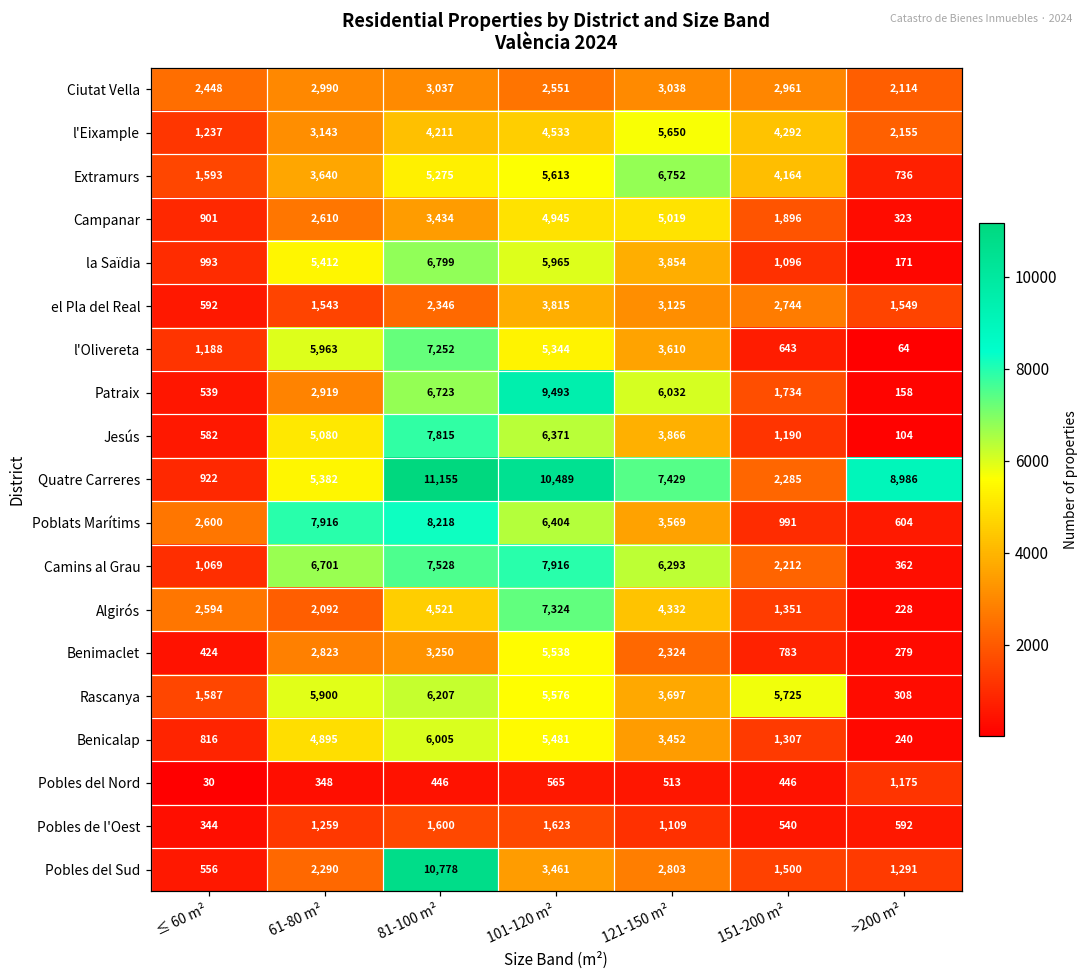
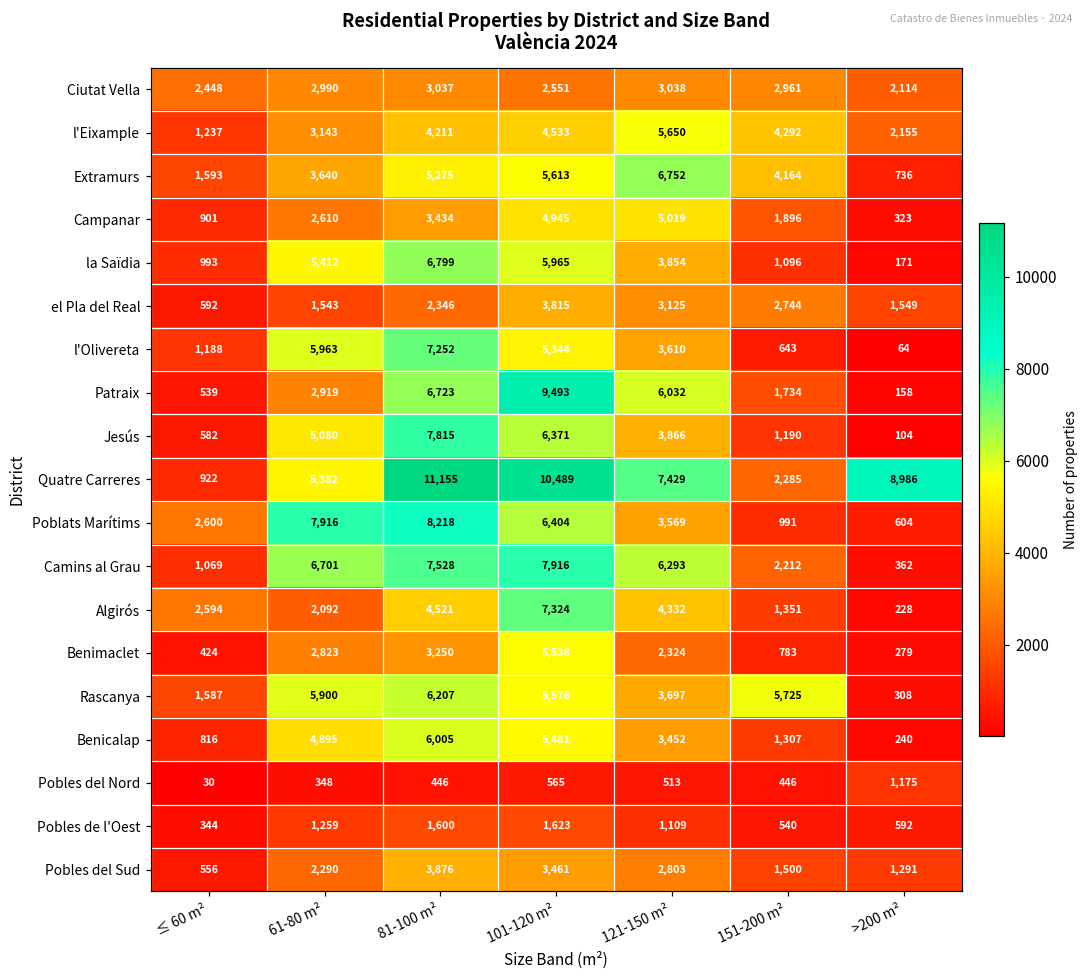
  {
    "Ciutat Vella": {
      "≤ 60 m²": "2,448",
      "61-80 m²": "2,990",
      "81-100 m²": "3,037",
      "101-120 m²": "2,551",
      "121-150 m²": "3,038",
      "151-200 m²": "2,961",
      ">200 m²": "2,114"
    },
    "l'Eixample": {
      "≤ 60 m²": "1,237",
      "61-80 m²": "3,143",
      "81-100 m²": "4,211",
      "101-120 m²": "4,533",
      "121-150 m²": "5,650",
      "151-200 m²": "4,292",
      ">200 m²": "2,155"
    },
    "Extramurs": {
      "≤ 60 m²": "1,593",
      "61-80 m²": "3,640",
      "81-100 m²": "5,275",
      "101-120 m²": "5,613",
      "121-150 m²": "6,752",
      "151-200 m²": "4,164",
      ">200 m²": "736"
    },
    "Campanar": {
      "≤ 60 m²": "901",
      "61-80 m²": "2,610",
      "81-100 m²": "3,434",
      "101-120 m²": "4,945",
      "121-150 m²": "5,019",
      "151-200 m²": "1,896",
      ">200 m²": "323"
    },
    "la Saïdia": {
      "≤ 60 m²": "993",
      "61-80 m²": "5,412",
      "81-100 m²": "6,799",
      "101-120 m²": "5,965",
      "121-150 m²": "3,854",
      "151-200 m²": "1,096",
      ">200 m²": "171"
    },
    "el Pla del Real": {
      "≤ 60 m²": "592",
      "61-80 m²": "1,543",
      "81-100 m²": "2,346",
      "101-120 m²": "3,815",
      "121-150 m²": "3,125",
      "151-200 m²": "2,744",
      ">200 m²": "1,549"
    },
    "l'Olivereta": {
      "≤ 60 m²": "1,188",
      "61-80 m²": "5,963",
      "81-100 m²": "7,252",
      "101-120 m²": "5,344",
      "121-150 m²": "3,610",
      "151-200 m²": "643",
      ">200 m²": "64"
    },
    "Patraix": {
      "≤ 60 m²": "539",
      "61-80 m²": "2,919",
      "81-100 m²": "6,723",
      "101-120 m²": "9,493",
      "121-150 m²": "6,032",
      "151-200 m²": "1,734",
      ">200 m²": "158"
    },
    "Jesús": {
      "≤ 60 m²": "582",
      "61-80 m²": "5,080",
      "81-100 m²": "7,815",
      "101-120 m²": "6,371",
      "121-150 m²": "3,866",
      "151-200 m²": "1,190",
      ">200 m²": "104"
    },
    "Quatre Carreres": {
      "≤ 60 m²": "922",
      "61-80 m²": "5,382",
      "81-100 m²": "11,155",
      "101-120 m²": "10,489",
      "121-150 m²": "7,429",
      "151-200 m²": "2,285",
      ">200 m²": "8,986"
    },
    "Poblats Marítims": {
      "≤ 60 m²": "2,600",
      "61-80 m²": "7,916",
      "81-100 m²": "8,218",
      "101-120 m²": "6,404",
      "121-150 m²": "3,569",
      "151-200 m²": "991",
      ">200 m²": "604"
    },
    "Camins al Grau": {
      "≤ 60 m²": "1,069",
      "61-80 m²": "6,701",
      "81-100 m²": "7,528",
      "101-120 m²": "7,916",
      "121-150 m²": "6,293",
      "151-200 m²": "2,212",
      ">200 m²": "362"
    },
    "Algirós": {
      "≤ 60 m²": "2,594",
      "61-80 m²": "2,092",
      "81-100 m²": "4,521",
      "101-120 m²": "7,324",
      "121-150 m²": "4,332",
      "151-200 m²": "1,351",
      ">200 m²": "228"
    },
    "Benimaclet": {
      "≤ 60 m²": "424",
      "61-80 m²": "2,823",
      "81-100 m²": "3,250",
      "101-120 m²": "5,538",
      "121-150 m²": "2,324",
      "151-200 m²": "783",
      ">200 m²": "279"
    },
    "Rascanya": {
      "≤ 60 m²": "1,587",
      "61-80 m²": "5,900",
      "81-100 m²": "6,207",
      "101-120 m²": "5,576",
      "121-150 m²": "3,697",
      "151-200 m²": "5,725",
      ">200 m²": "308"
    },
    "Benicalap": {
      "≤ 60 m²": "816",
      "61-80 m²": "4,895",
      "81-100 m²": "6,005",
      "101-120 m²": "5,481",
      "121-150 m²": "3,452",
      "151-200 m²": "1,307",
      ">200 m²": "240"
    },
    "Pobles del Nord": {
      "≤ 60 m²": "30",
      "61-80 m²": "348",
      "81-100 m²": "446",
      "101-120 m²": "565",
      "121-150 m²": "513",
      "151-200 m²": "446",
      ">200 m²": "1,175"
    },
    "Pobles de l'Oest": {
      "≤ 60 m²": "344",
      "61-80 m²": "1,259",
      "81-100 m²": "1,600",
      "101-120 m²": "1,623",
      "121-150 m²": "1,109",
      "151-200 m²": "540",
      ">200 m²": "592"
    },
    "Pobles del Sud": {
      "≤ 60 m²": "556",
      "61-80 m²": "2,290",
-     "81-100 m²": "10,778",
+     "81-100 m²": "3,876",
      "101-120 m²": "3,461",
      "121-150 m²": "2,803",
      "151-200 m²": "1,500",
      ">200 m²": "1,291"
    }
  }
